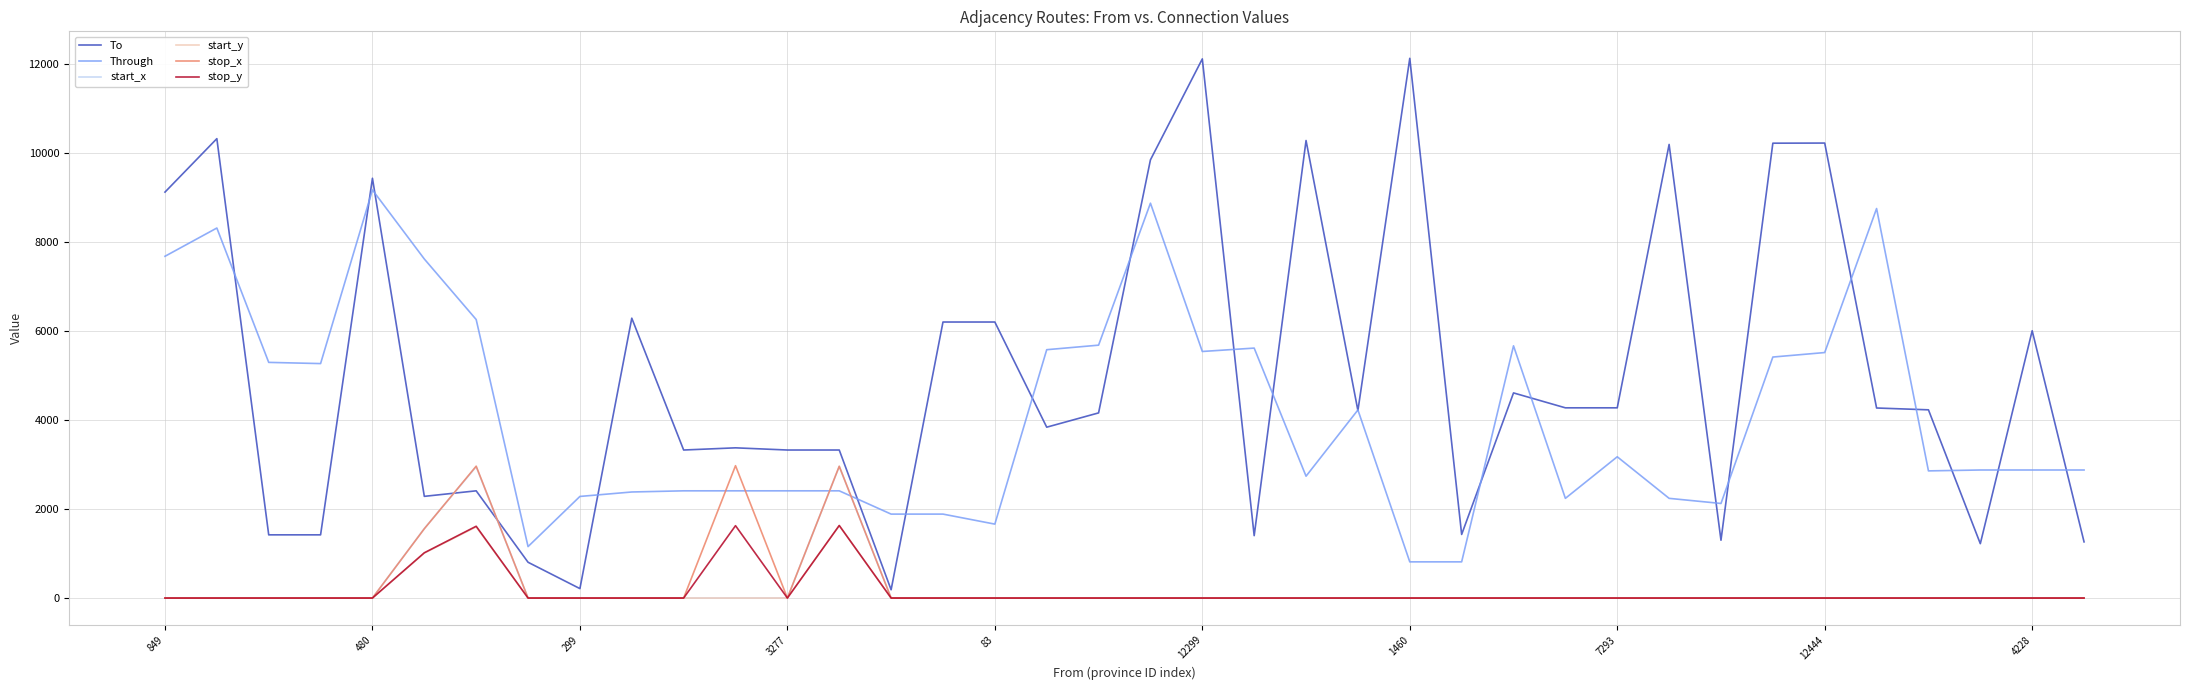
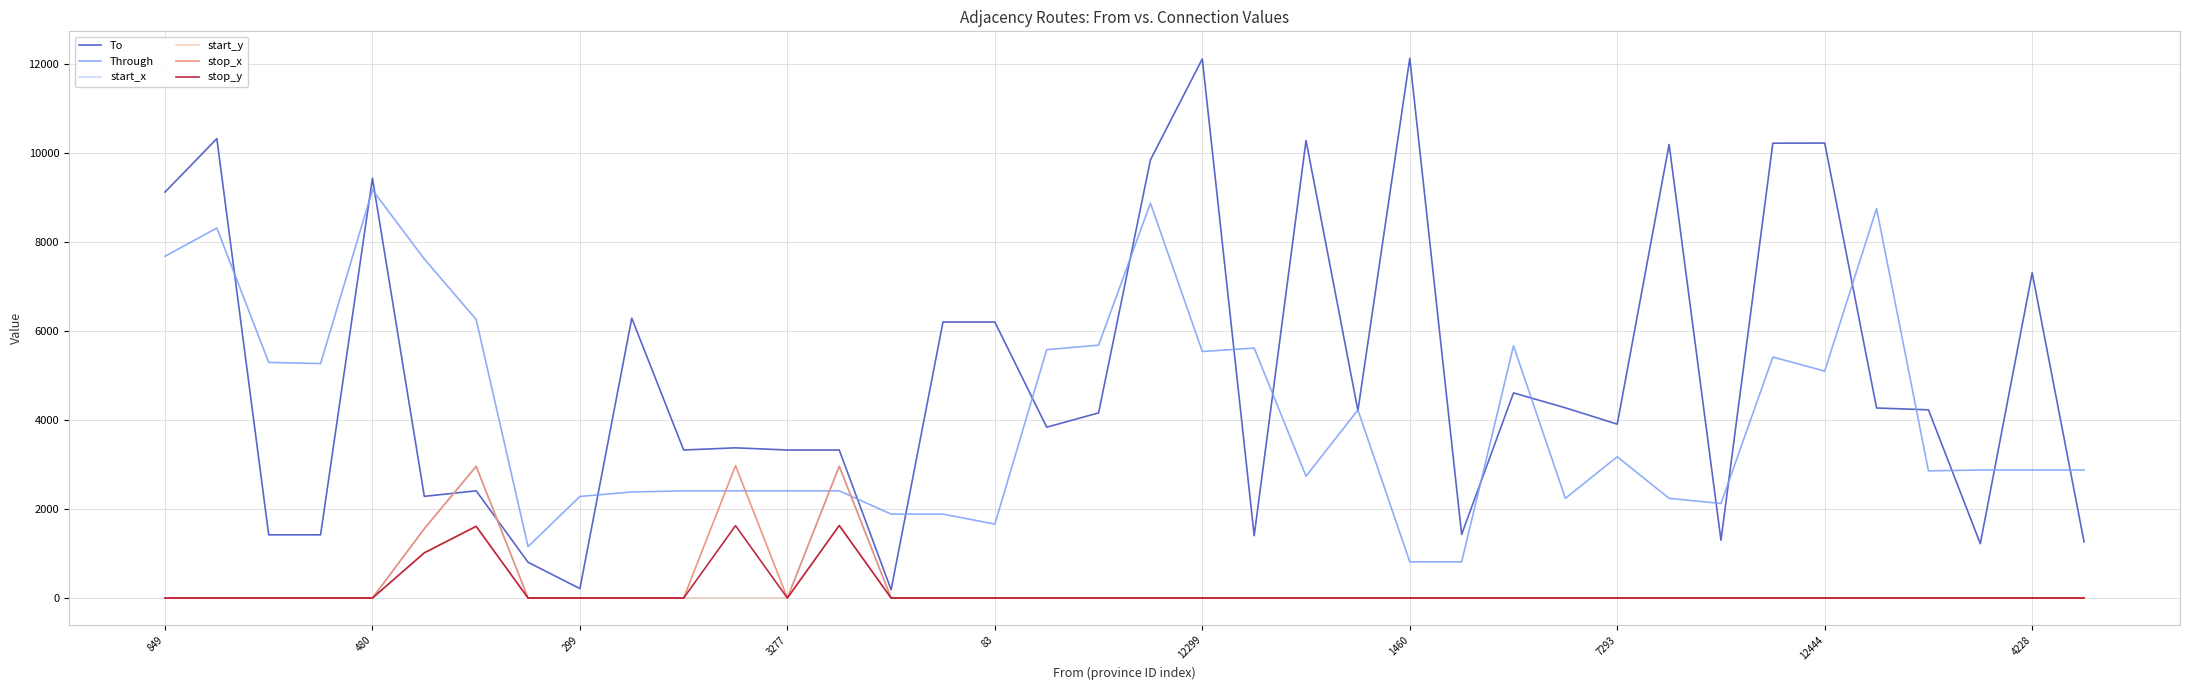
  {
    "To": {
      "849": 9100,
      "480": 9400,
      "299": 200,
      "3277": 3300,
      "83": 6200,
      "12299": 12100,
      "1460": 12100,
-     "7293": 4300,
+     "7293": 3900,
      "12444": 10200,
-     "4228": 6000
+     "4228": 7300
    },
    "Through": {
      "849": 7700,
      "480": 9200,
      "299": 2300,
      "3277": 2400,
      "83": 1700,
      "12299": 5500,
      "1460": 800,
      "7293": 3200,
-     "12444": 5500,
+     "12444": 5100,
      "4228": 2900
    }
  }
